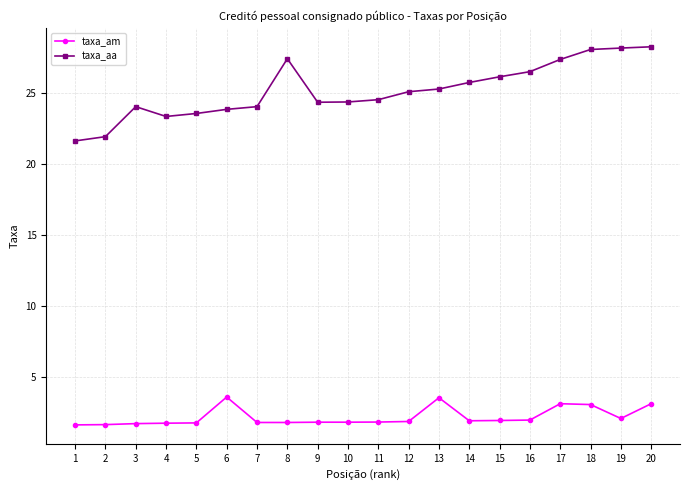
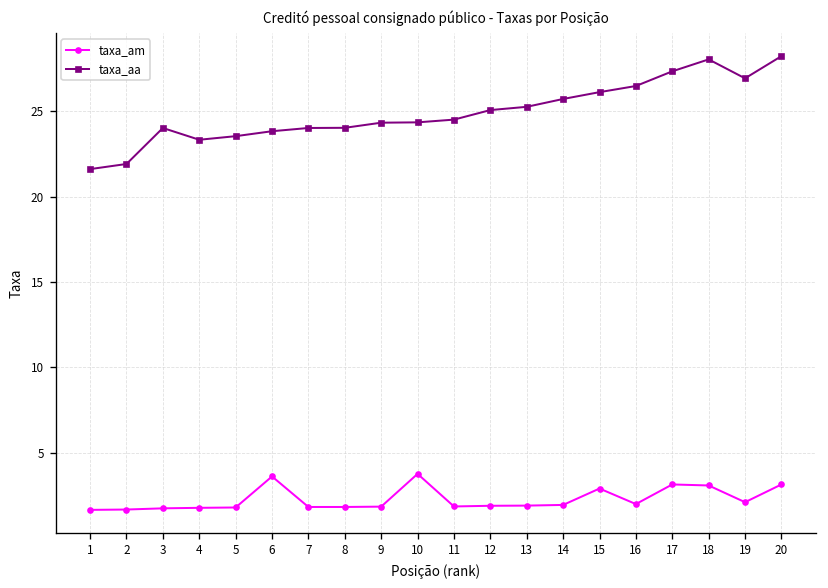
  {
    "taxa_am": {
      "1": 1.6,
      "2": 1.7,
      "3": 1.7,
      "4": 1.8,
      "5": 1.8,
      "6": 3.6,
      "7": 1.8,
      "8": 1.8,
      "9": 1.8,
-     "10": 1.8,
+     "10": 3.8,
      "11": 1.8,
      "12": 1.9,
-     "13": 3.6,
+     "13": 1.9,
      "14": 1.9,
-     "15": 2.0,
+     "15": 2.9,
      "16": 2.0,
      "17": 3.1,
      "18": 3.1,
      "19": 2.1,
      "20": 3.1
    },
    "taxa_aa": {
      "1": 21.6,
      "2": 21.9,
      "3": 24.0,
      "4": 23.3,
      "5": 23.5,
      "6": 23.8,
      "7": 24.0,
-     "8": 27.4,
+     "8": 24.0,
      "9": 24.3,
      "10": 24.4,
      "11": 24.5,
      "12": 25.1,
      "13": 25.3,
      "14": 25.7,
      "15": 26.1,
      "16": 26.5,
      "17": 27.3,
      "18": 28.0,
-     "19": 28.1,
+     "19": 26.9,
      "20": 28.2
    }
  }
